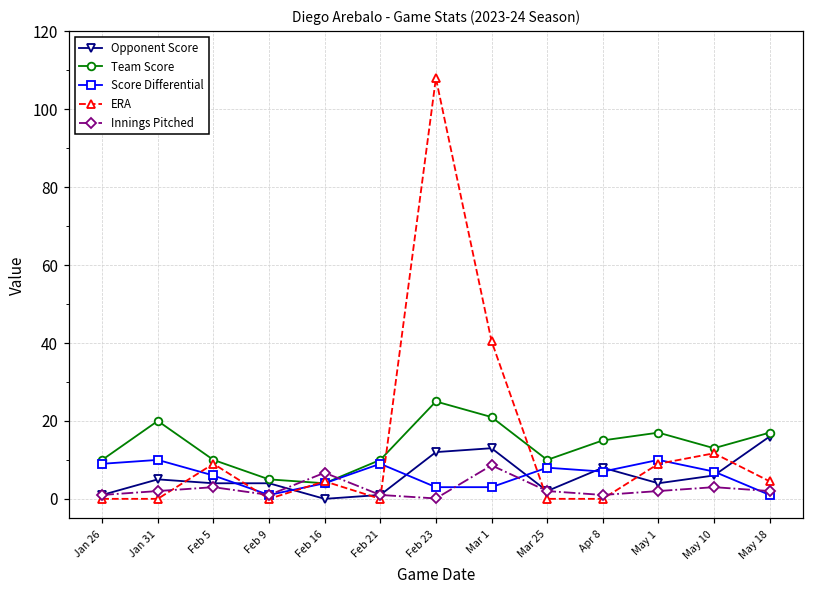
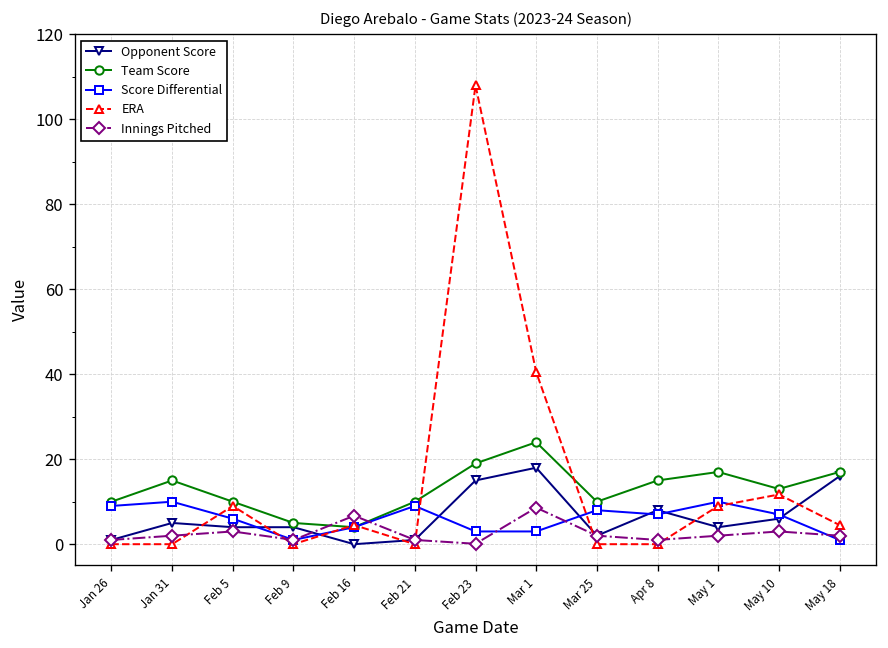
  {
    "Opponent Score": {
      "Jan 31": 5,
      "Feb 5": 4,
      "Feb 9": 4,
      "Feb 16": 0,
-     "Feb 23": 12,
-     "Mar 1": 13,
+     "Feb 23": 15,
+     "Mar 1": 18,
      "Apr 8": 8,
      "May 1": 4,
      "May 10": 6,
      "May 18": 16
    },
    "Team Score": {
      "Jan 26": 10,
-     "Jan 31": 20,
+     "Jan 31": 15,
      "Feb 5": 10,
      "Feb 9": 5,
      "Feb 21": 10,
-     "Feb 23": 25,
-     "Mar 1": 21,
+     "Feb 23": 19,
+     "Mar 1": 24,
      "Mar 25": 10,
      "Apr 8": 15,
      "May 1": 17,
      "May 10": 13,
      "May 18": 17
    },
    "Score Differential": {
      "Jan 26": 9,
      "Jan 31": 10,
      "Feb 5": 6,
      "Feb 21": 9,
      "Feb 23": 3,
      "Mar 1": 3,
      "Mar 25": 8,
      "Apr 8": 7,
      "May 1": 10,
      "May 10": 7,
      "May 18": 1
    },
    "ERA": {
      "Jan 26": 0,
      "Jan 31": 0,
      "Feb 5": 9,
      "Feb 9": 0,
      "Feb 21": 0,
      "Feb 23": 108,
      "Mar 1": 41,
      "Mar 25": 0,
      "Apr 8": 0,
      "May 1": 9,
      "May 10": 12,
      "May 18": 5
    },
    "Innings Pitched": {
      "Jan 31": 2,
      "Feb 5": 3,
      "Feb 16": 7,
      "Feb 23": 0,
      "Mar 1": 9,
      "Apr 8": 1,
      "May 1": 2,
      "May 10": 3,
      "May 18": 2
    }
  }
